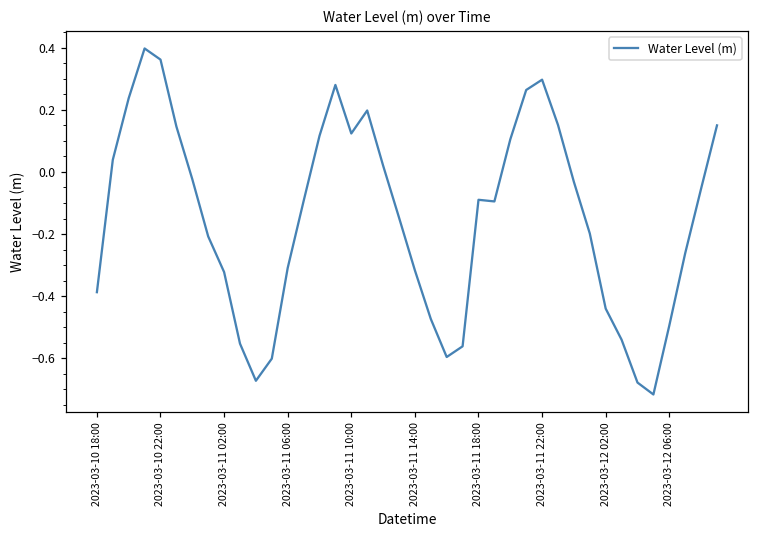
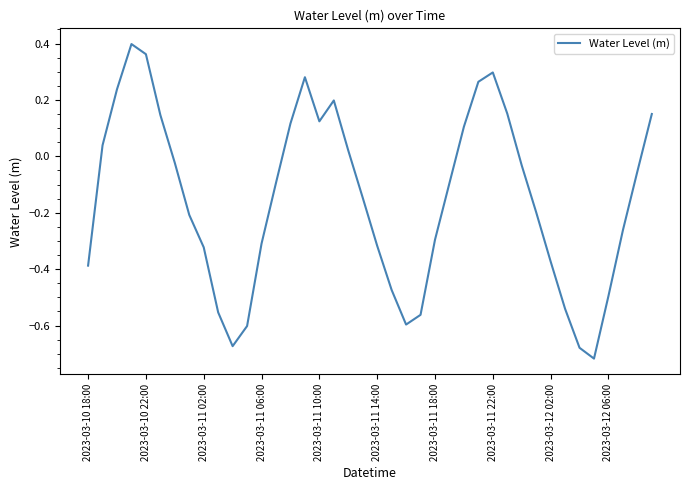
  {
    "2023-03-10 18:00": -0.39,
    "2023-03-10 22:00": 0.36,
    "2023-03-11 02:00": -0.32,
    "2023-03-11 06:00": -0.31,
    "2023-03-11 10:00": 0.12,
    "2023-03-11 14:00": -0.32,
-   "2023-03-11 18:00": -0.09,
+   "2023-03-11 18:00": -0.30,
    "2023-03-11 22:00": 0.30,
-   "2023-03-12 02:00": -0.44,
+   "2023-03-12 02:00": -0.37,
    "2023-03-12 06:00": -0.50
  }
